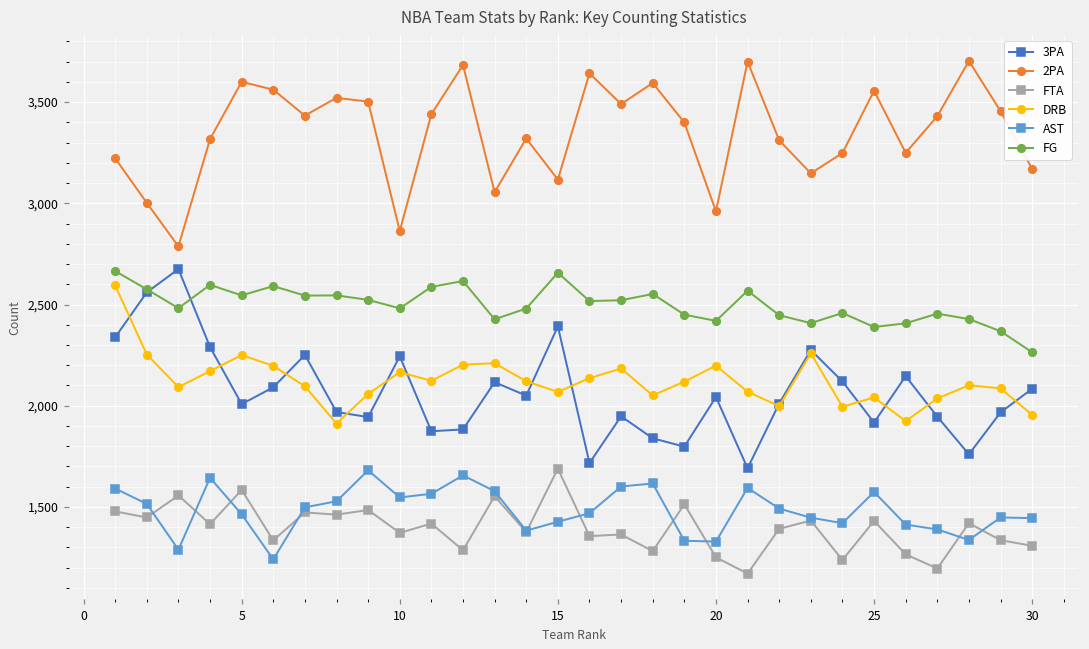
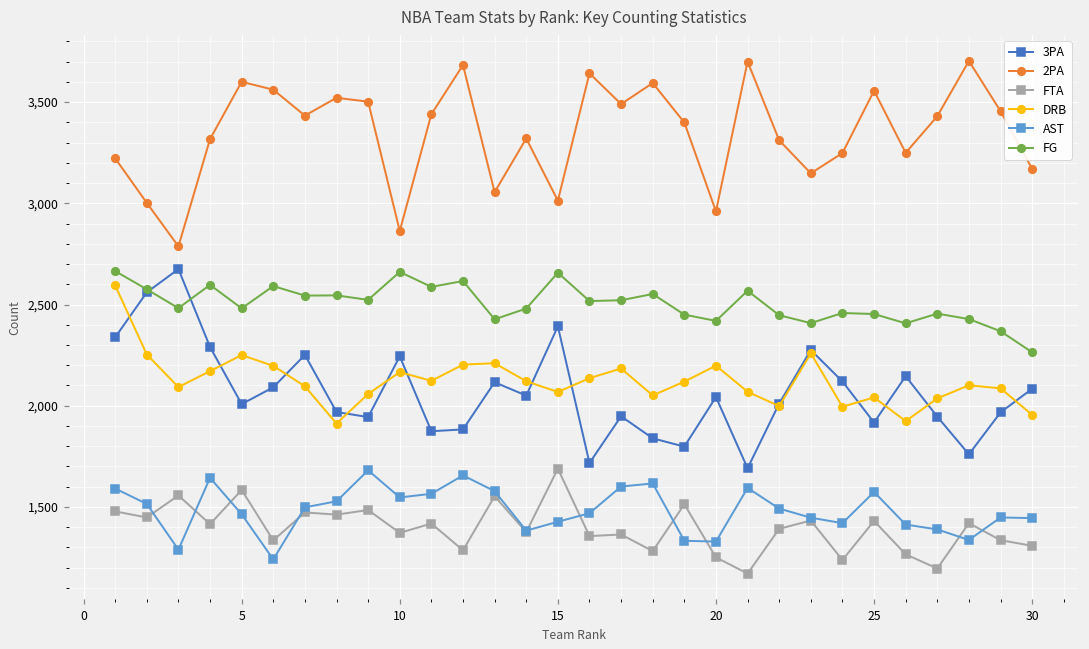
  {
    "2PA": {
      "5": "3,600",
      "10": "2,860",
-     "15": "3,120",
+     "15": "3,010",
      "20": "2,960",
      "25": "3,560",
      "30": "3,170"
    },
    "FTA": {
      "5": "1,580",
      "10": "1,370",
      "15": "1,690",
      "20": "1,250",
      "25": "1,430",
      "30": "1,310"
    },
    "DRB": {
      "5": "2,250",
      "10": "2,170",
      "15": "2,070",
      "20": "2,200",
      "25": "2,040",
      "30": "1,960"
    },
    "FG": {
-     "5": "2,550",
-     "10": "2,480",
+     "5": "2,480",
+     "10": "2,660",
      "15": "2,660",
      "20": "2,420",
-     "25": "2,390",
+     "25": "2,450",
      "30": "2,260"
    }
  }
